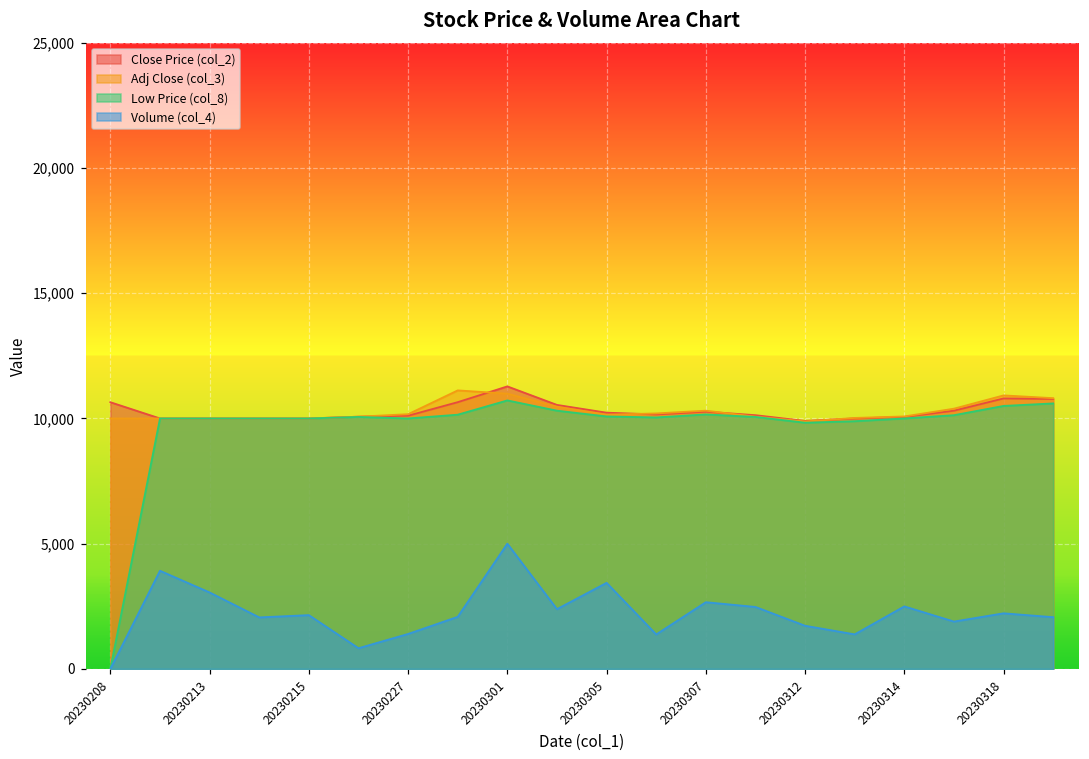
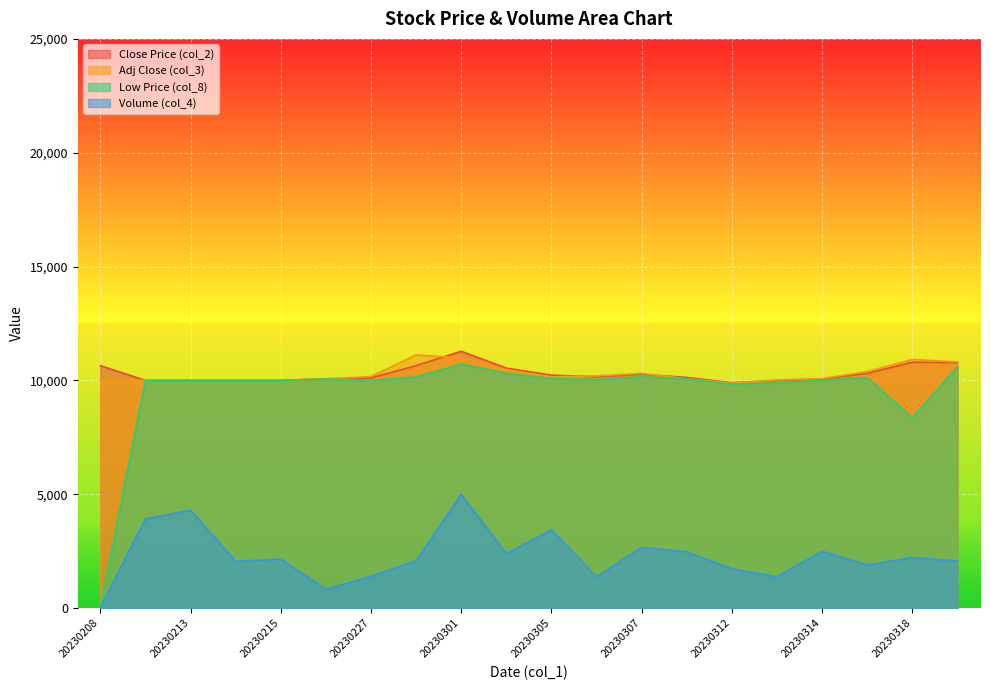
  {
    "Close Price (col_2)": {
      "20230208": "10,600",
      "20230301": "11,300",
      "20230318": "10,800"
    },
    "Adj Close (col_3)": {
      "20230208": "10,000",
      "20230301": "11,000",
      "20230318": "10,900"
    },
    "Low Price (col_8)": {
      "20230301": "10,700",
-     "20230318": "10,500"
+     "20230318": "8,400"
    },
    "Volume (col_4)": {
-     "20230213": "3,100",
+     "20230213": "4,300",
      "20230215": "2,100",
      "20230227": "1,400",
      "20230301": "5,000",
      "20230305": "3,400",
      "20230307": "2,700",
      "20230312": "1,700",
      "20230314": "2,500",
      "20230318": "2,200"
    }
  }
